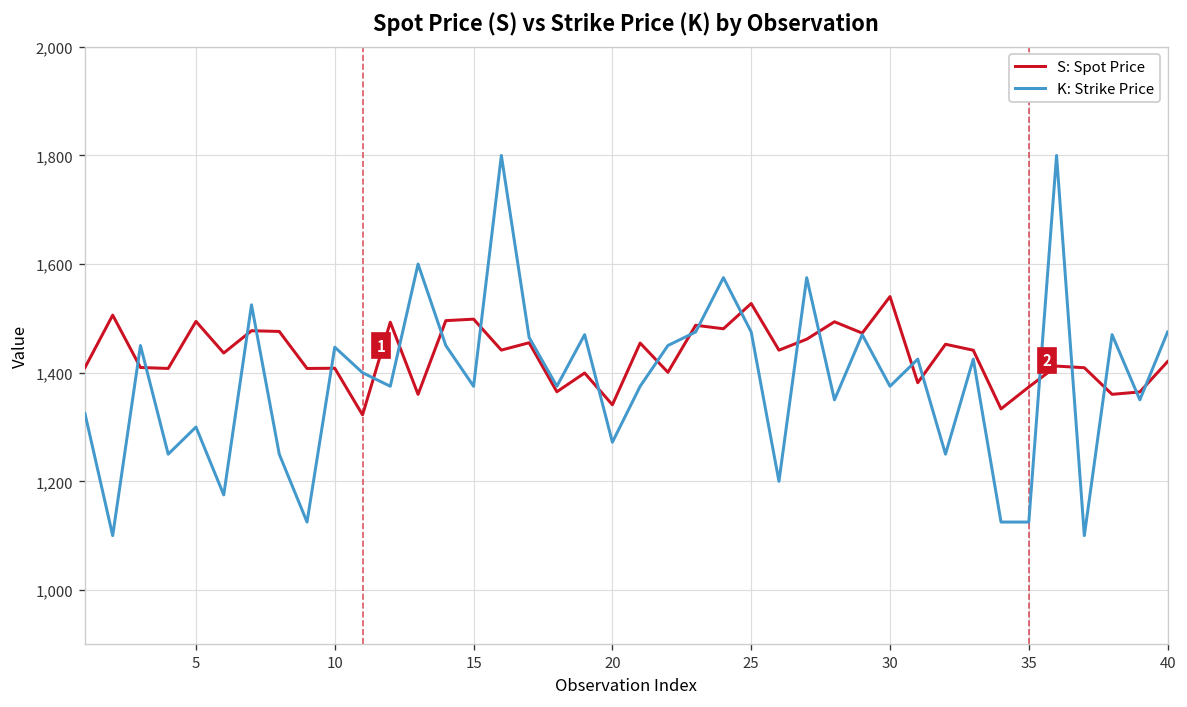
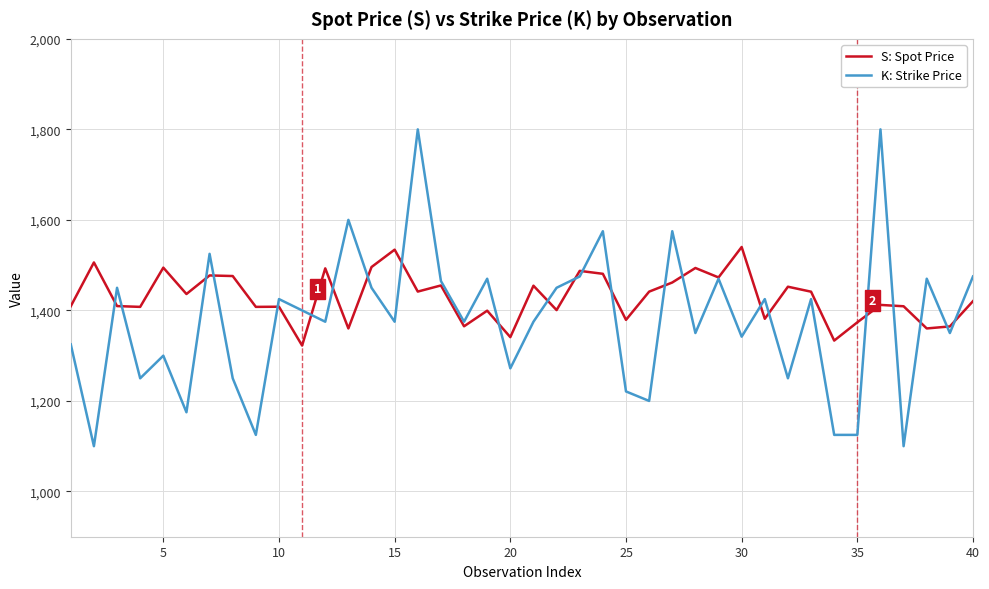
  {
    "S: Spot Price": {
      "5": "1,490",
      "10": "1,410",
-     "15": "1,500",
+     "15": "1,530",
      "20": "1,340",
-     "25": "1,530",
+     "25": "1,380",
      "30": "1,540",
      "35": "1,370",
      "40": "1,420"
    },
    "K: Strike Price": {
      "5": "1,300",
-     "10": "1,450",
+     "10": "1,430",
      "15": "1,380",
      "20": "1,270",
-     "25": "1,480",
-     "30": "1,380",
+     "25": "1,220",
+     "30": "1,340",
      "35": "1,130",
      "40": "1,480"
    }
  }
